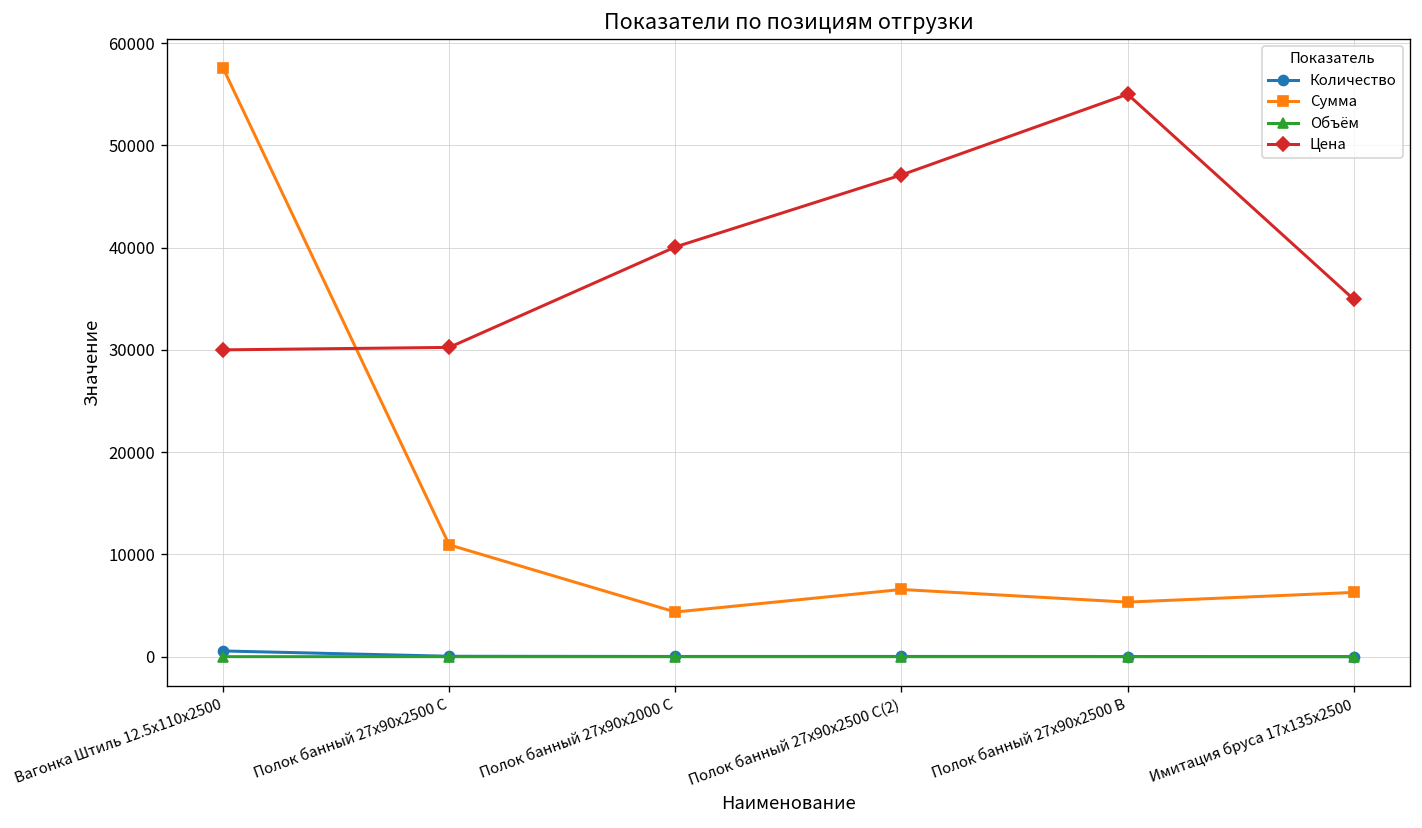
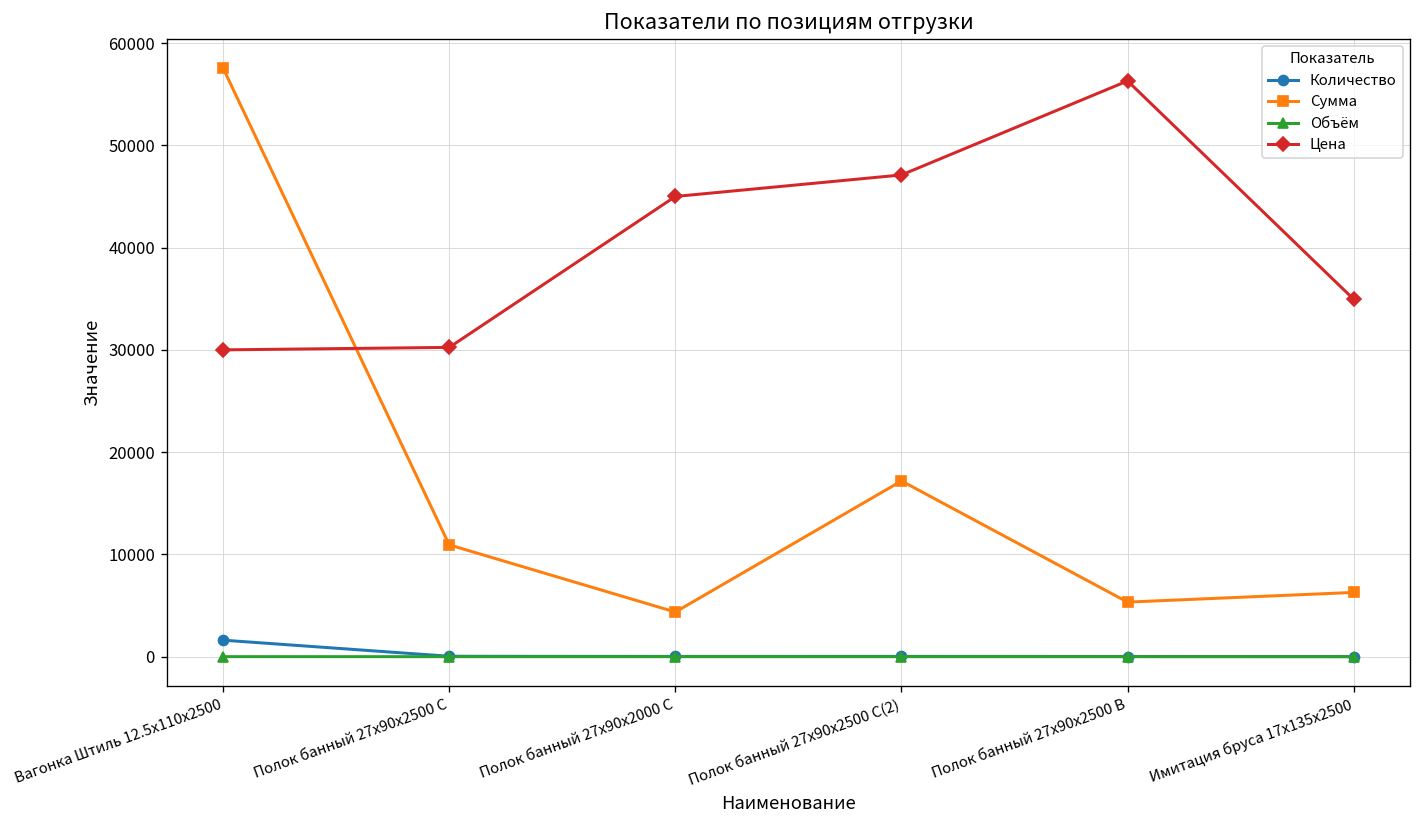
  {
    "Количество": {
-     "Вагонка Штиль 12.5x110x2500": 1000
+     "Вагонка Штиль 12.5x110x2500": 2000
    },
    "Сумма": {
      "Вагонка Штиль 12.5x110x2500": 58000,
      "Полок банный 27x90x2500 C": 11000,
      "Полок банный 27x90x2000 C": 4000,
-     "Полок банный 27x90x2500 C(2)": 7000,
+     "Полок банный 27x90x2500 C(2)": 17000,
      "Полок банный 27x90x2500 B": 5000,
      "Имитация бруса 17x135x2500": 6000
    },
    "Объём": {
      "Вагонка Штиль 12.5x110x2500": 0
    },
    "Цена": {
      "Вагонка Штиль 12.5x110x2500": 30000,
      "Полок банный 27x90x2500 C": 30000,
-     "Полок банный 27x90x2000 C": 40000,
+     "Полок банный 27x90x2000 C": 45000,
      "Полок банный 27x90x2500 C(2)": 47000,
-     "Полок банный 27x90x2500 B": 55000,
+     "Полок банный 27x90x2500 B": 56000,
      "Имитация бруса 17x135x2500": 35000
    }
  }
